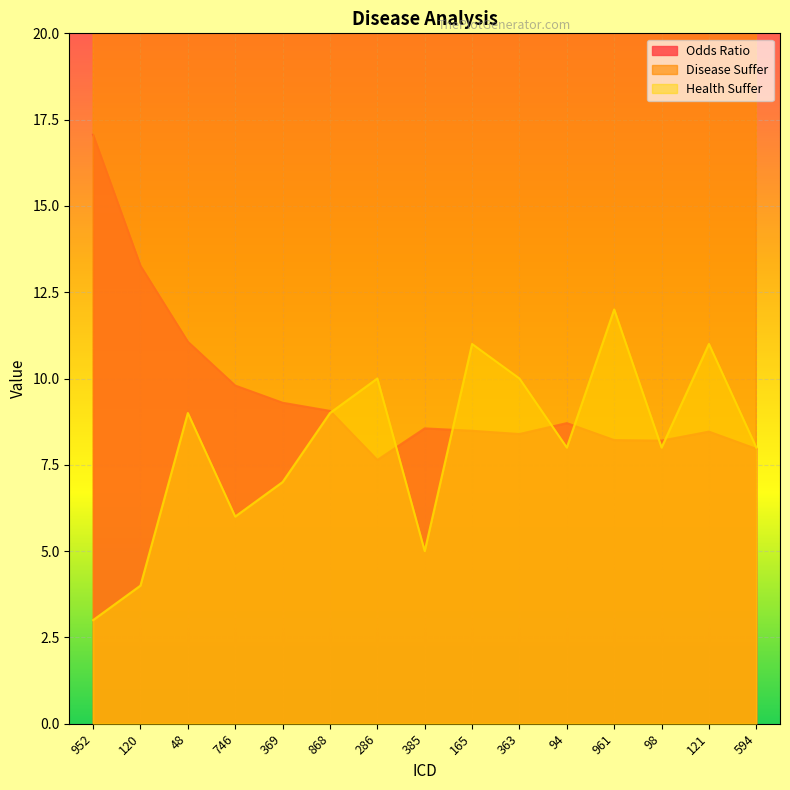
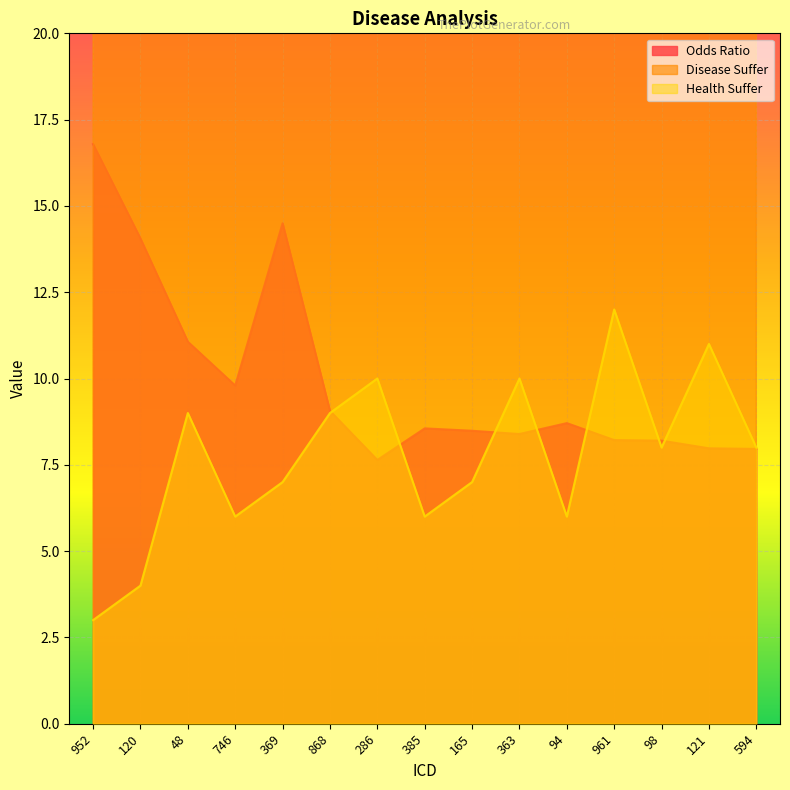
  {
    "Odds Ratio": {
-     "952": 17.1,
-     "120": 13.3,
+     "952": 16.8,
+     "120": 14.1,
      "48": 11.1,
      "746": 9.8,
-     "369": 9.3,
+     "369": 14.5,
      "286": 7.6,
      "385": 8.6,
      "165": 8.5,
      "363": 8.4,
      "94": 8.7,
      "961": 8.2,
      "98": 8.2,
-     "121": 8.5
+     "121": 8.0
    },
    "Health Suffer": {
      "952": 3,
      "120": 4,
      "48": 9,
      "746": 6,
      "369": 7,
      "286": 10,
-     "385": 5,
-     "165": 11,
+     "385": 6,
+     "165": 7,
      "363": 10,
-     "94": 8,
+     "94": 6,
      "961": 12,
      "98": 8,
      "121": 11
    }
  }
